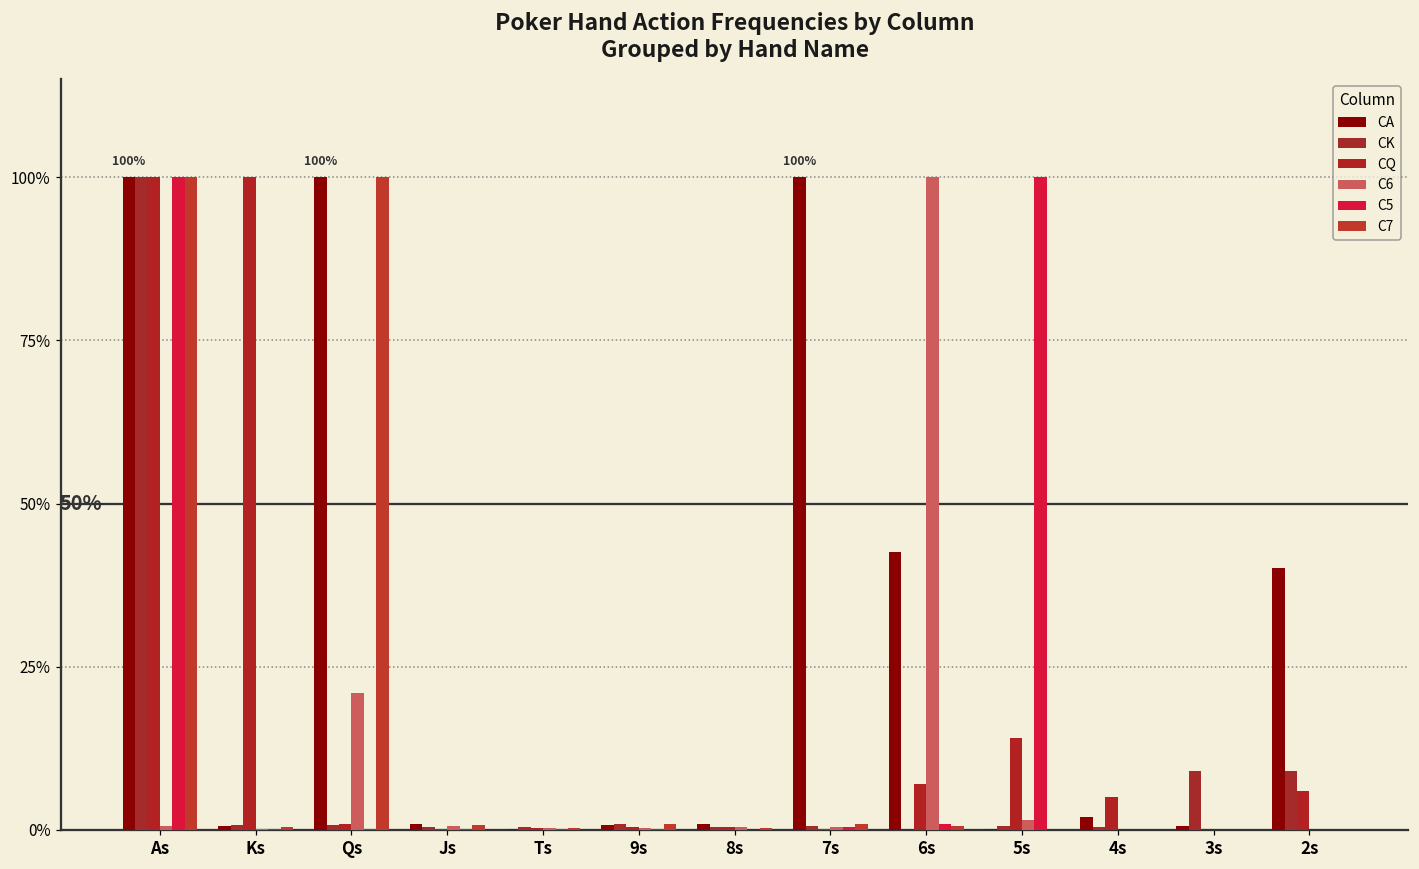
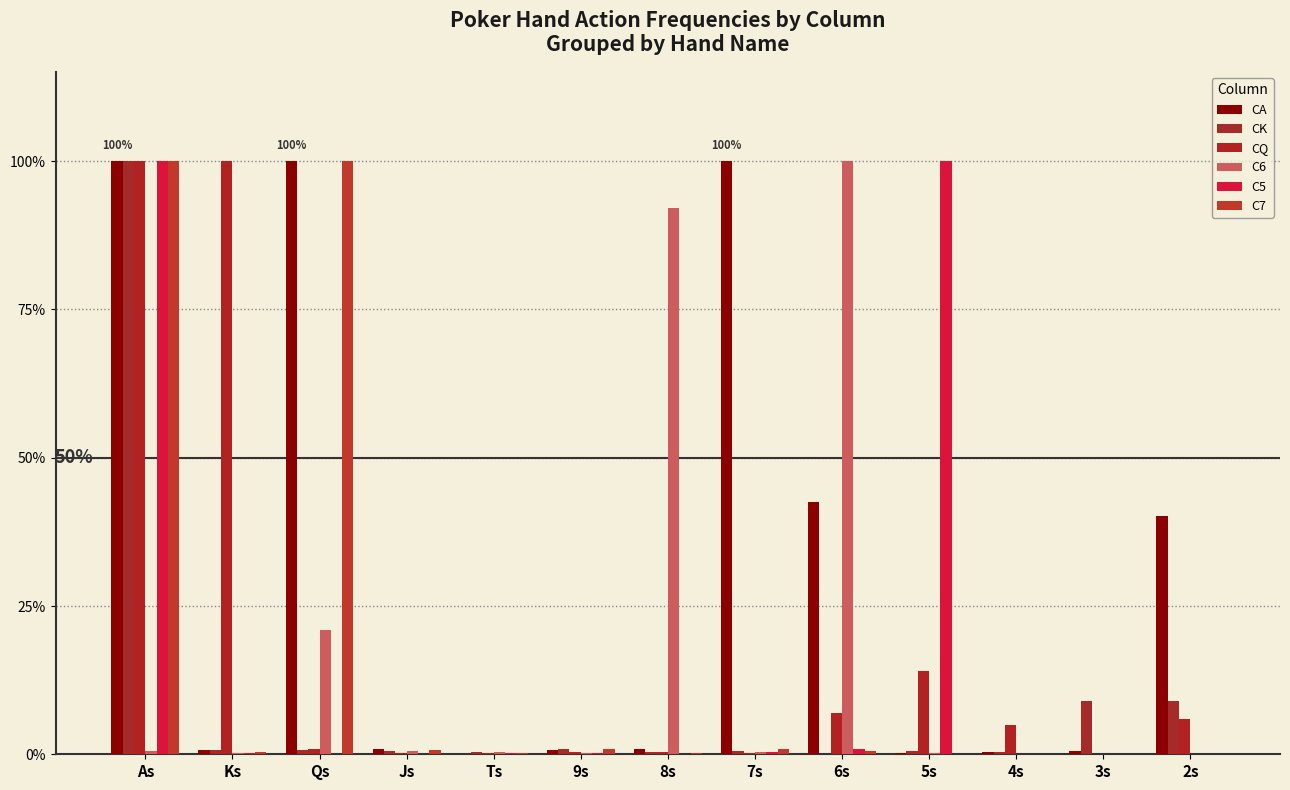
  {
    "CA": {
      "Ks": "1%",
      "Js": "1%",
      "9s": "1%",
      "8s": "1%",
      "6s": "43%",
-     "4s": "2%",
+     "4s": "0%",
      "3s": "1%",
      "2s": "40%"
    },
    "C6": {
      "As": "1%",
      "Qs": "21%",
      "Js": "1%",
-     "8s": "0%",
+     "8s": "92%",
      "7s": "0%",
      "6s": "100%",
-     "5s": "2%",
+     "5s": "0%",
      "4s": "0%",
      "3s": "0%",
      "2s": "0%"
    }
  }
